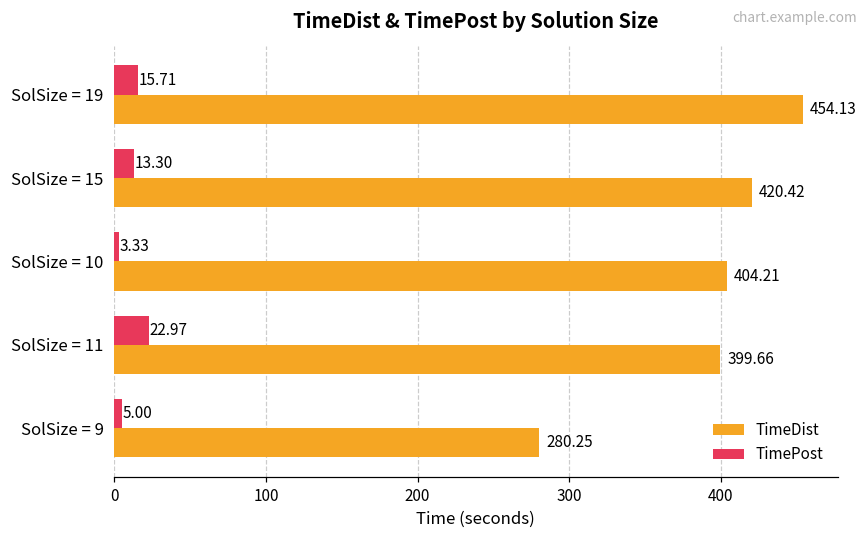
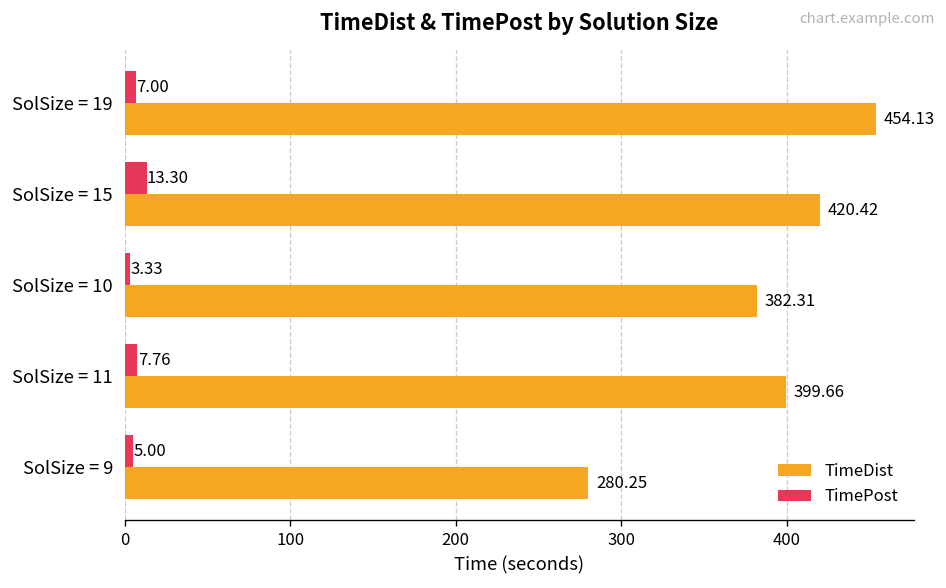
  {
    "TimeDist": {
      "SolSize = 19": 454.13,
      "SolSize = 15": 420.42,
-     "SolSize = 10": 404.21,
+     "SolSize = 10": 382.31,
      "SolSize = 11": 399.66,
      "SolSize = 9": 280.25
    },
    "TimePost": {
-     "SolSize = 19": 15.71,
+     "SolSize = 19": 7.00,
      "SolSize = 15": 13.30,
      "SolSize = 10": 3.33,
-     "SolSize = 11": 22.97,
+     "SolSize = 11": 7.76,
      "SolSize = 9": 5.00
    }
  }
